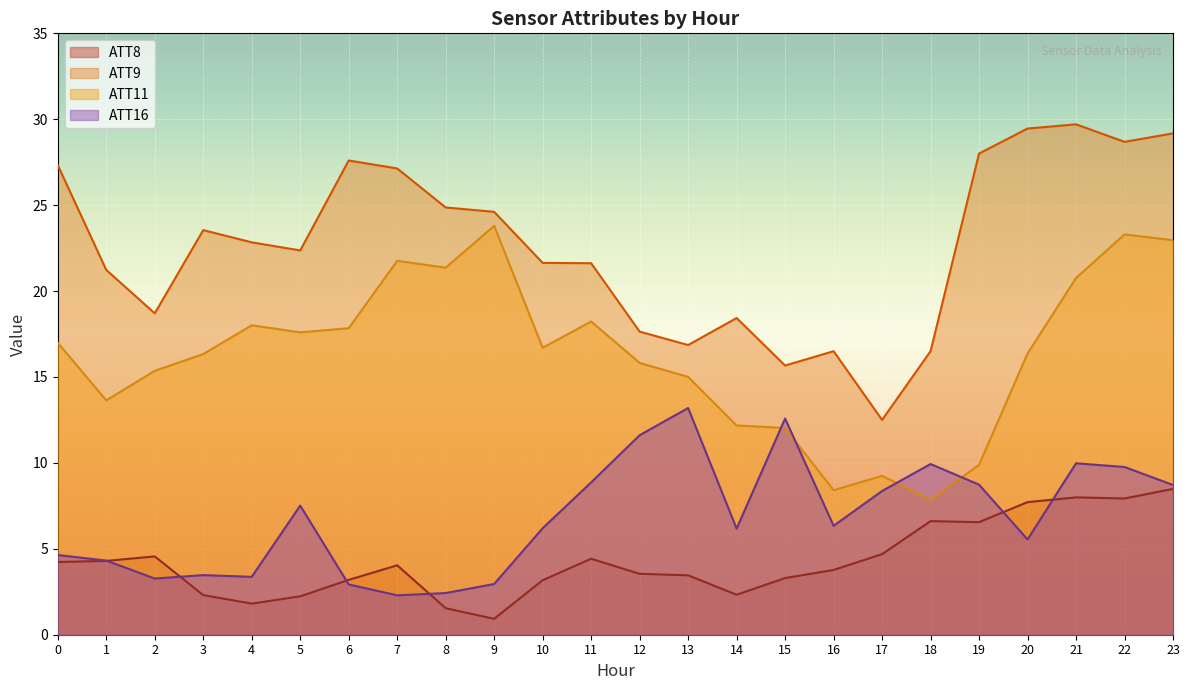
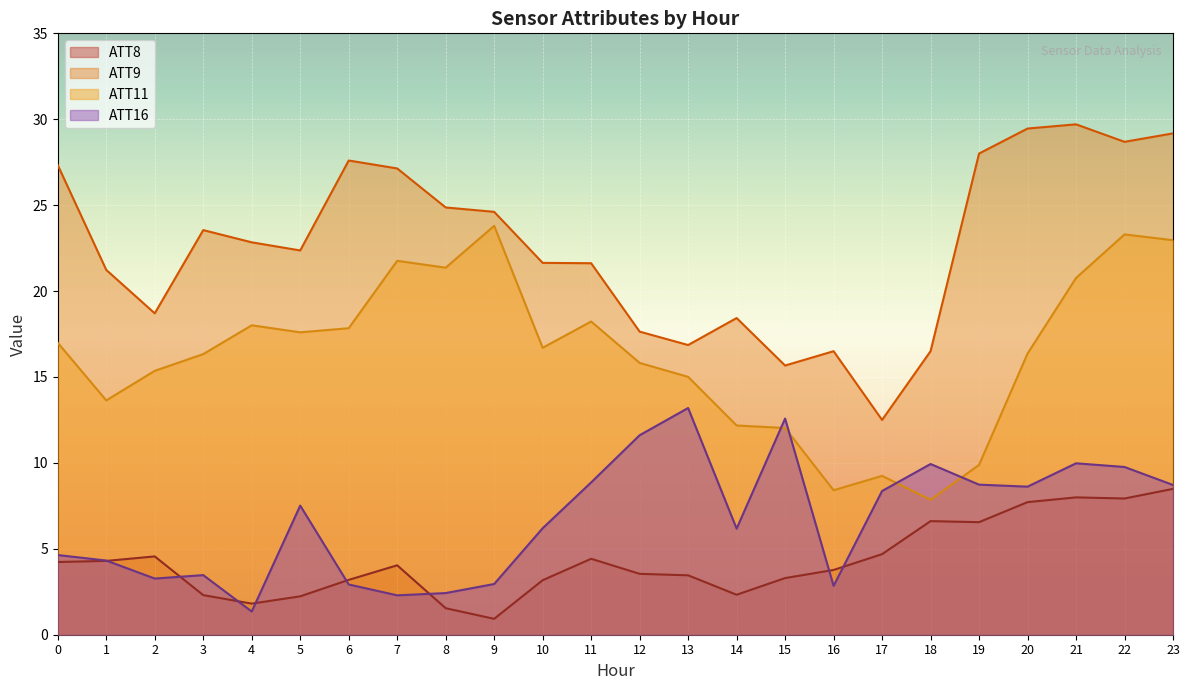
  {
    "ATT16": {
      "0": 4.6,
      "2": 3.3,
      "3": 3.5,
-     "4": 3.4,
+     "4": 1.4,
      "5": 7.5,
      "6": 2.9,
      "7": 2.3,
      "8": 2.4,
      "9": 3.0,
      "10": 6.2,
      "11": 8.9,
      "12": 11.6,
      "13": 13.2,
      "14": 6.2,
      "15": 12.6,
-     "16": 6.3,
+     "16": 2.8,
      "17": 8.4,
      "18": 9.9,
      "19": 8.7,
-     "20": 5.5,
+     "20": 8.6,
      "21": 10.0,
      "22": 9.8,
      "23": 8.7
    }
  }
